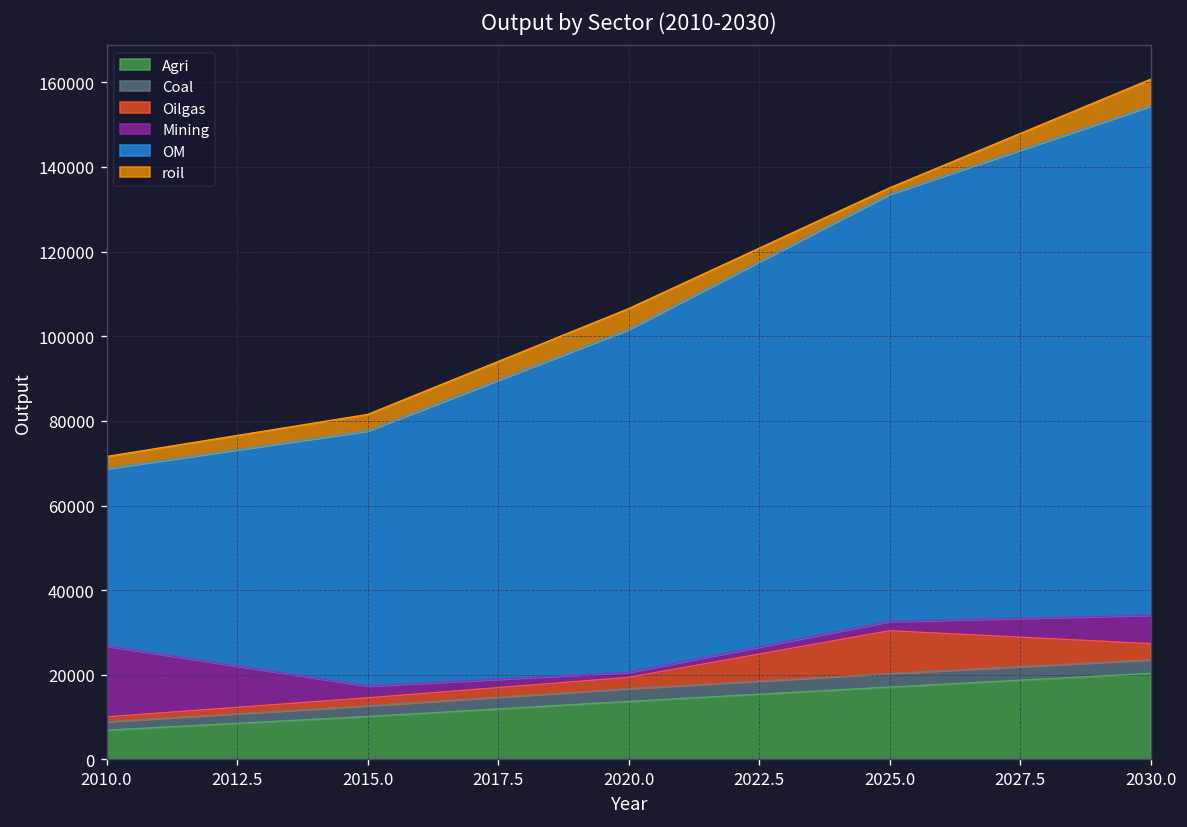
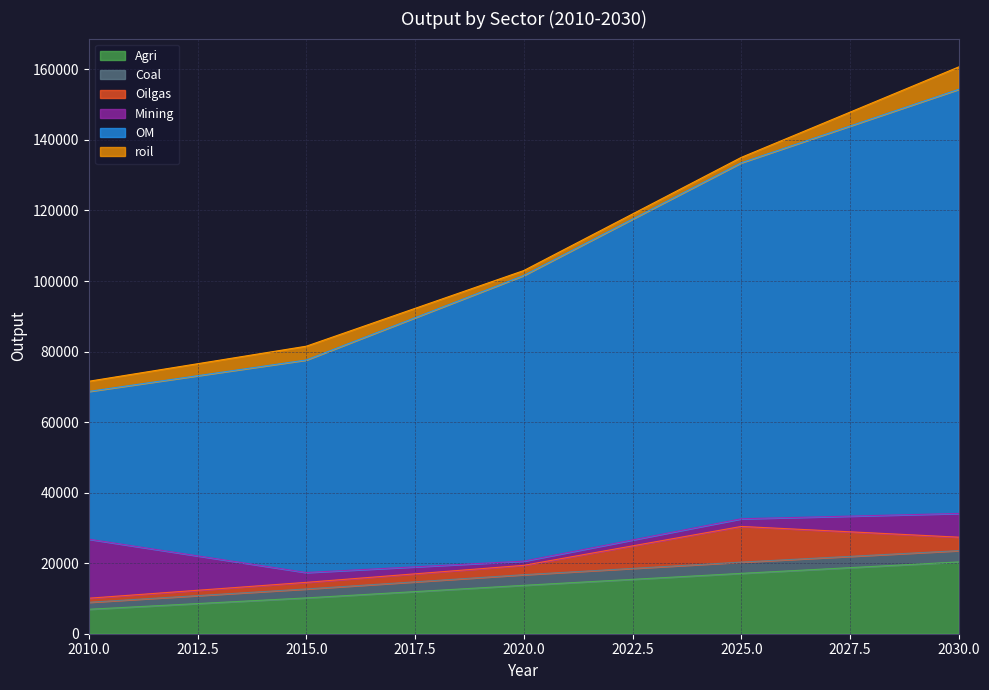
  {
    "Agri": {
      "2010.0": 7000,
      "2015.0": 10000,
      "2020.0": 14000,
      "2025.0": 17000,
      "2030.0": 20000
    },
    "Coal": {
      "2010.0": 2000,
      "2015.0": 3000,
      "2020.0": 3000,
      "2025.0": 3000,
      "2030.0": 3000
    },
    "Oilgas": {
      "2010.0": 1000,
      "2015.0": 2000,
      "2020.0": 3000,
      "2025.0": 10000,
      "2030.0": 4000
    },
    "Mining": {
      "2010.0": 17000,
      "2015.0": 3000,
      "2020.0": 1000,
      "2025.0": 2000,
      "2030.0": 7000
    },
    "OM": {
      "2010.0": 42000,
      "2015.0": 60000,
      "2020.0": 81000,
      "2025.0": 101000,
      "2030.0": 120000
    },
    "roil": {
      "2010.0": 3000,
      "2015.0": 4000,
-     "2020.0": 5000,
+     "2020.0": 1000,
      "2025.0": 2000,
      "2030.0": 6000
    }
  }
